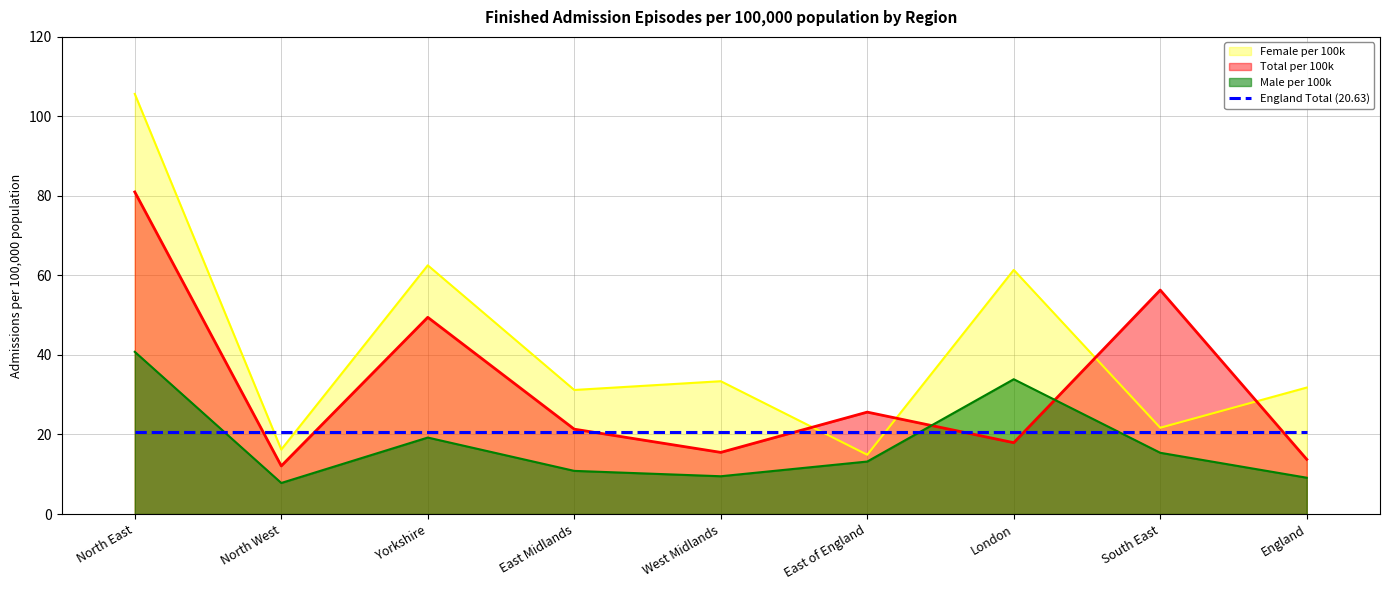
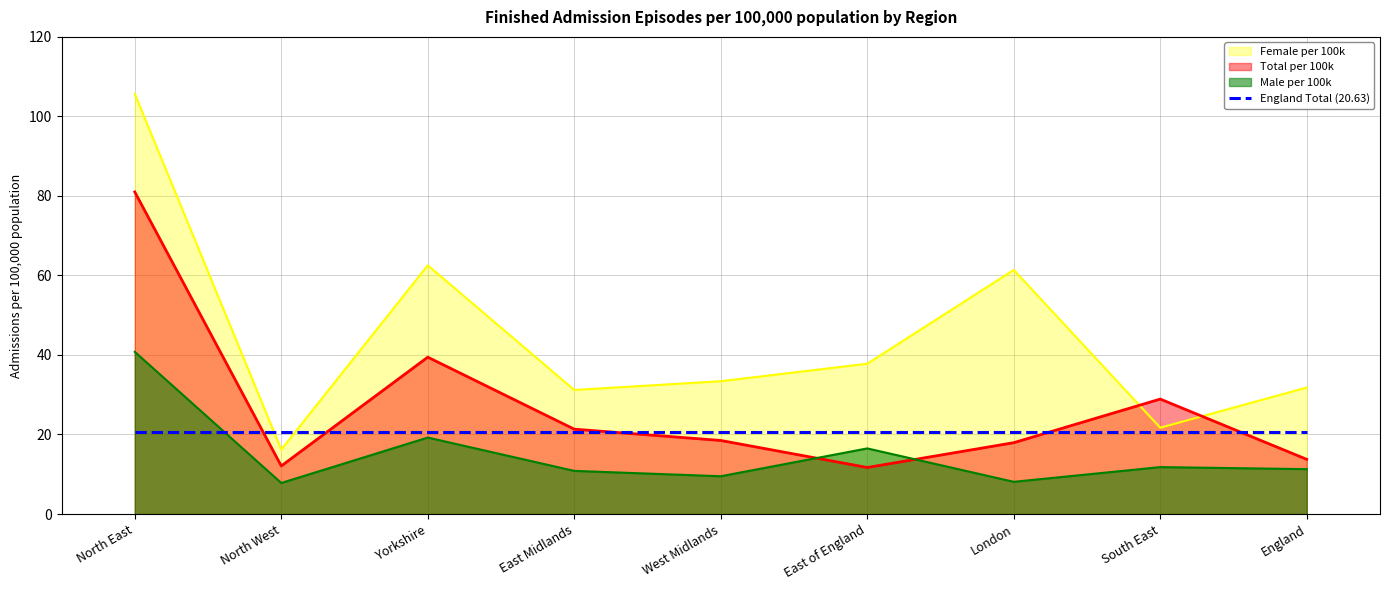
  {
    "Female per 100k": {
      "North East": 106,
      "North West": 16,
      "Yorkshire": 63,
      "East Midlands": 31,
      "West Midlands": 33,
-     "East of England": 15,
+     "East of England": 38,
      "London": 61,
      "South East": 22,
      "England": 32
    },
    "Total per 100k": {
      "North East": 81,
      "North West": 12,
-     "Yorkshire": 49,
+     "Yorkshire": 39,
      "East Midlands": 21,
-     "West Midlands": 16,
-     "East of England": 26,
+     "West Midlands": 19,
+     "East of England": 12,
      "London": 18,
-     "South East": 56,
+     "South East": 29,
      "England": 14
    },
    "Male per 100k": {
      "North East": 41,
      "North West": 8,
      "Yorkshire": 19,
      "East Midlands": 11,
      "West Midlands": 10,
-     "East of England": 13,
-     "London": 34,
-     "South East": 15,
-     "England": 9
+     "East of England": 17,
+     "London": 8,
+     "South East": 12,
+     "England": 11
    },
    "England Total (20.63)": {
      "North East": 21,
      "North West": 21,
      "Yorkshire": 21,
      "East Midlands": 21,
      "West Midlands": 21,
      "East of England": 21,
      "London": 21,
      "South East": 21,
      "England": 21
    }
  }
